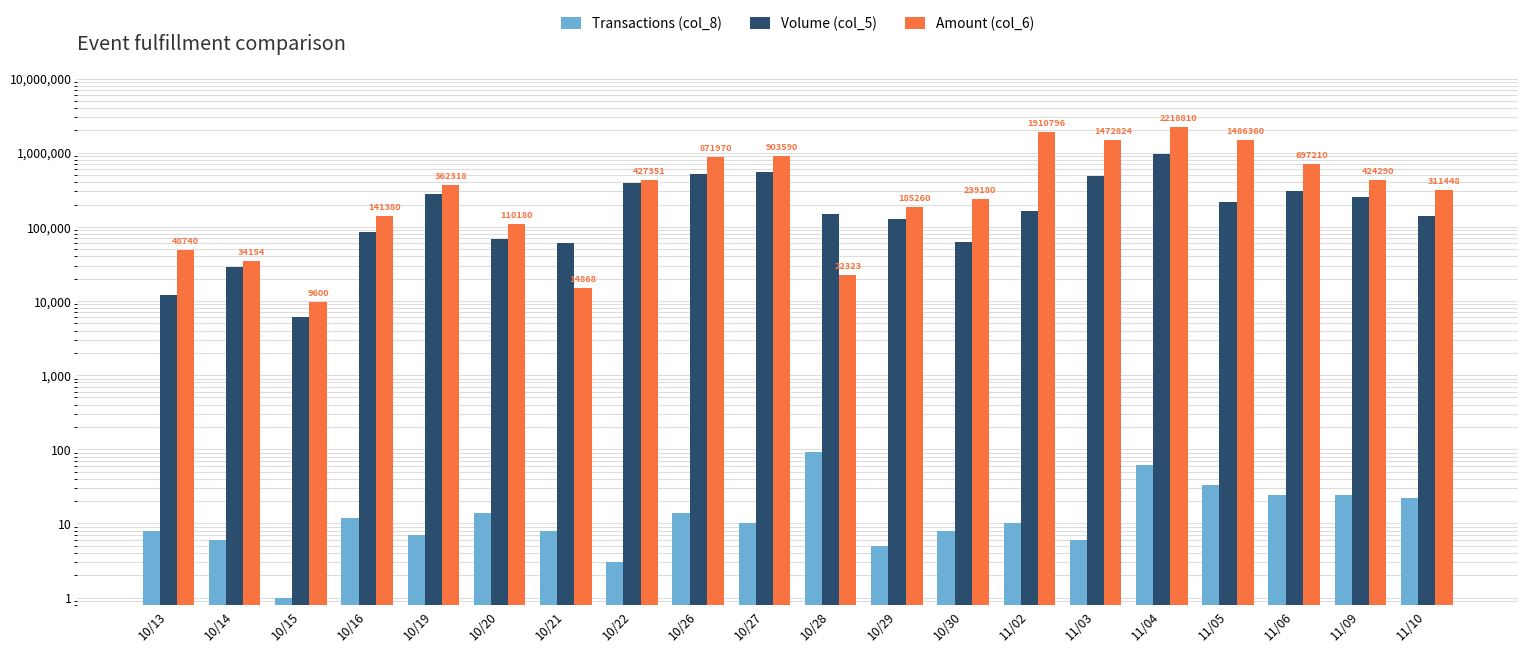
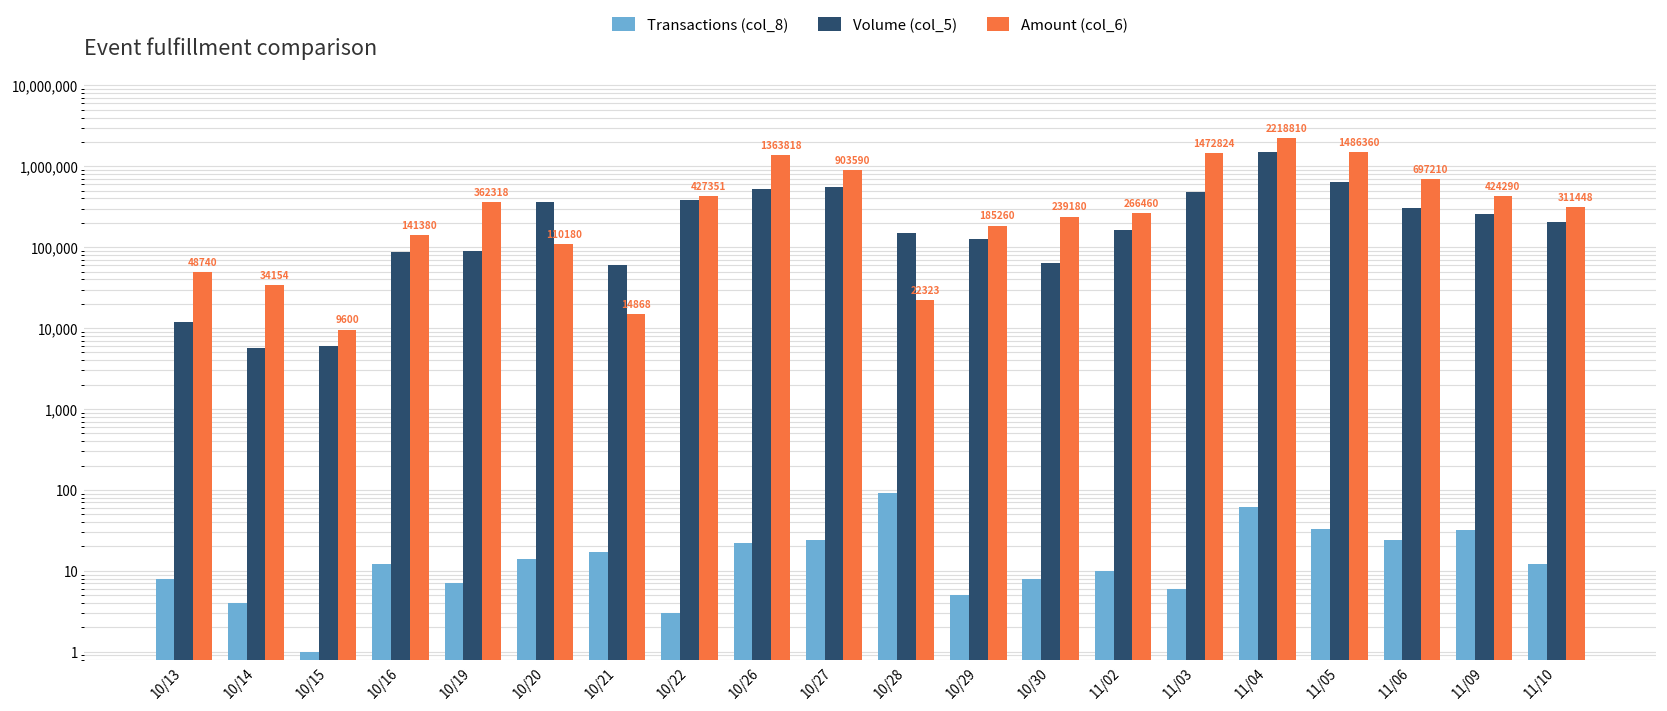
  {
    "Transactions (col_8)": {
      "10/13": "8",
-     "10/14": "6",
+     "10/14": "4",
      "10/15": "1",
      "10/16": "12",
      "10/19": "7",
      "10/20": "14",
-     "10/21": "8",
+     "10/21": "17",
      "10/22": "3",
-     "10/26": "14",
-     "10/27": "10",
+     "10/26": "22",
+     "10/27": "24",
      "10/28": "90",
      "10/29": "5",
      "10/30": "8",
      "11/02": "10",
      "11/03": "6",
      "11/04": "60",
      "11/05": "30",
      "11/06": "24",
-     "11/09": "24",
-     "11/10": "22"
+     "11/09": "30",
+     "11/10": "12"
    },
    "Volume (col_5)": {
      "10/13": "12,000",
-     "10/14": "29,000",
+     "10/14": "6,000",
      "10/15": "6,000",
      "10/16": "90,000",
-     "10/19": "280,000",
-     "10/20": "70,000",
+     "10/19": "90,000",
+     "10/20": "400,000",
      "10/21": "60,000",
      "10/22": "400,000",
      "10/26": "500,000",
      "10/27": "600,000",
      "10/28": "150,000",
      "10/29": "130,000",
      "10/30": "60,000",
      "11/02": "160,000",
      "11/03": "500,000",
-     "11/04": "1,000,000",
-     "11/05": "210,000",
+     "11/04": "1,500,000",
+     "11/05": "600,000",
      "11/06": "300,000",
      "11/09": "260,000",
-     "11/10": "140,000"
+     "11/10": "200,000"
    },
    "Amount (col_6)": {
      "10/13": "48740",
      "10/14": "34154",
      "10/15": "9600",
      "10/16": "141380",
      "10/19": "362318",
      "10/20": "110180",
      "10/21": "14868",
      "10/22": "427351",
-     "10/26": "871970",
+     "10/26": "1363818",
      "10/27": "903590",
      "10/28": "22323",
      "10/29": "185260",
      "10/30": "239180",
-     "11/02": "1910796",
+     "11/02": "266460",
      "11/03": "1472824",
      "11/04": "2218810",
      "11/05": "1486360",
      "11/06": "697210",
      "11/09": "424290",
      "11/10": "311448"
    }
  }
